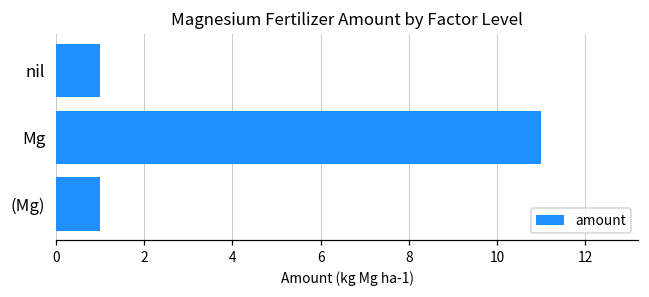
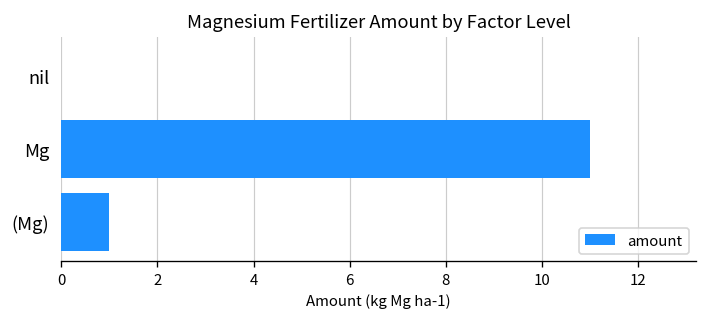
  {
-   "nil": 1,
+   "nil": 0,
    "Mg": 11,
    "(Mg)": 1
  }
